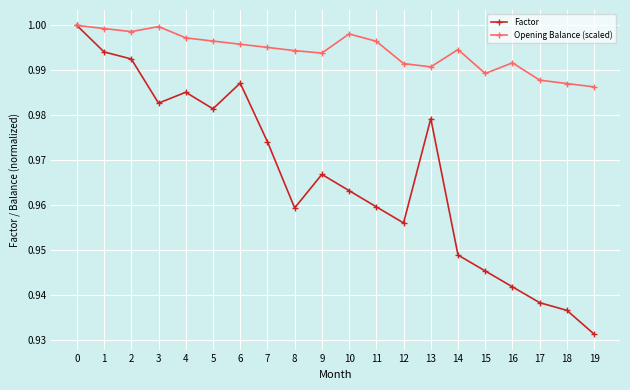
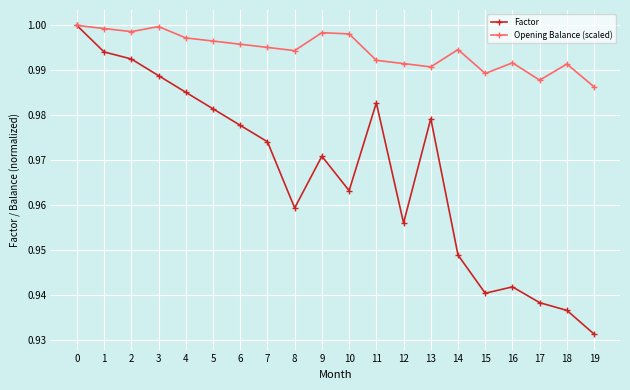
  {
    "Factor": {
      "1": 0.994,
      "2": 0.993,
-     "3": 0.983,
+     "3": 0.989,
      "4": 0.985,
      "5": 0.981,
-     "6": 0.987,
+     "6": 0.978,
      "7": 0.974,
      "8": 0.959,
-     "9": 0.967,
+     "9": 0.971,
      "10": 0.963,
-     "11": 0.960,
+     "11": 0.983,
      "12": 0.956,
      "13": 0.979,
      "14": 0.949,
-     "15": 0.945,
+     "15": 0.940,
      "16": 0.942,
      "17": 0.938,
      "18": 0.937,
      "19": 0.931
    },
    "Opening Balance (scaled)": {
      "1": 0.999,
      "2": 0.999,
      "3": 1.000,
      "4": 0.997,
      "5": 0.997,
      "6": 0.996,
      "7": 0.995,
      "8": 0.994,
-     "9": 0.994,
+     "9": 0.998,
      "10": 0.998,
-     "11": 0.996,
+     "11": 0.992,
      "12": 0.992,
      "13": 0.991,
      "14": 0.995,
      "15": 0.989,
      "16": 0.992,
      "17": 0.988,
-     "18": 0.987,
+     "18": 0.991,
      "19": 0.986
    }
  }
